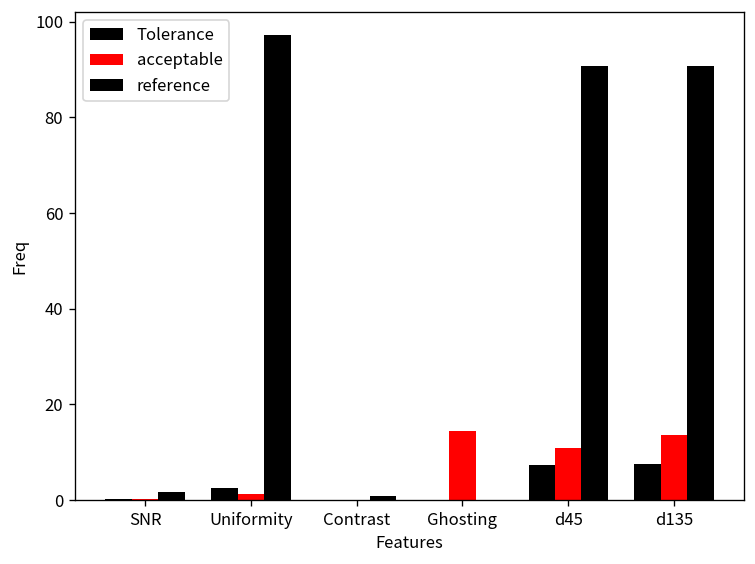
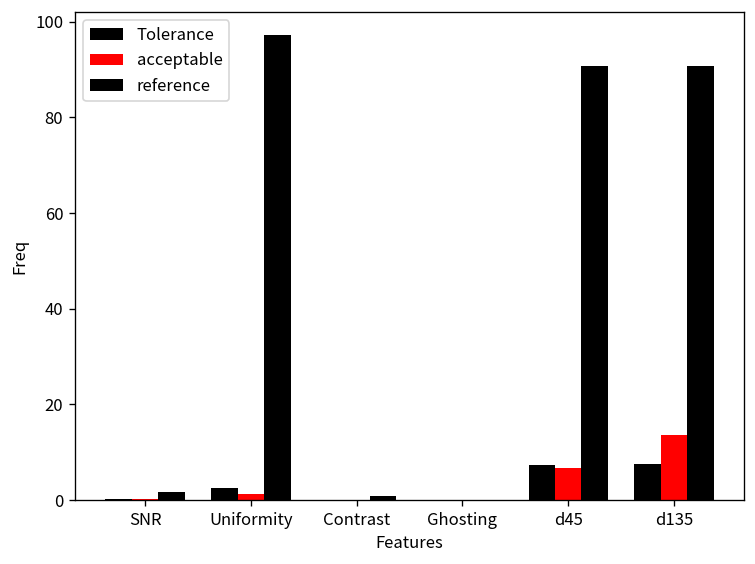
  {
    "acceptable": {
      "Uniformity": 1,
-     "Ghosting": 14,
-     "d45": 11,
+     "Ghosting": 0,
+     "d45": 7,
      "d135": 14
    }
  }
